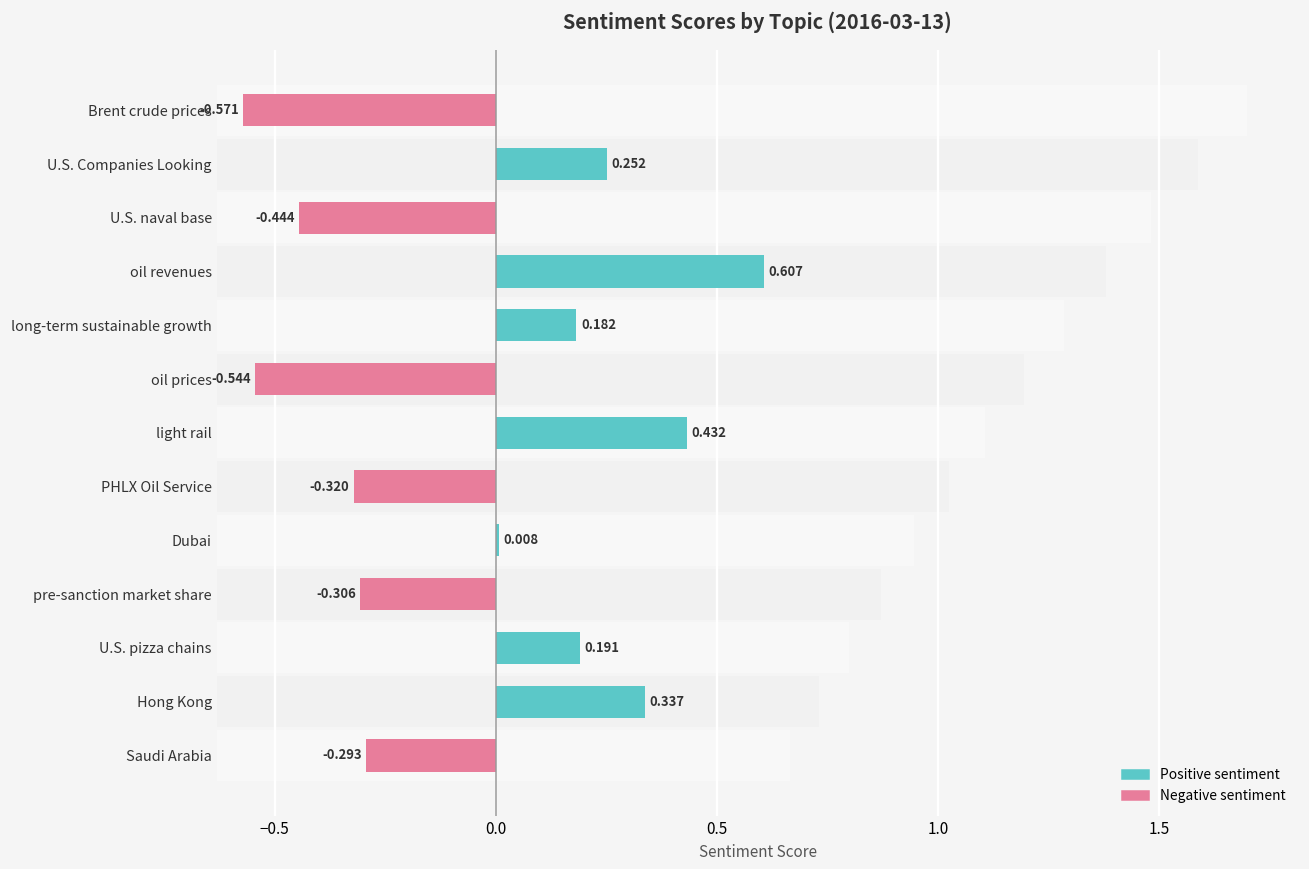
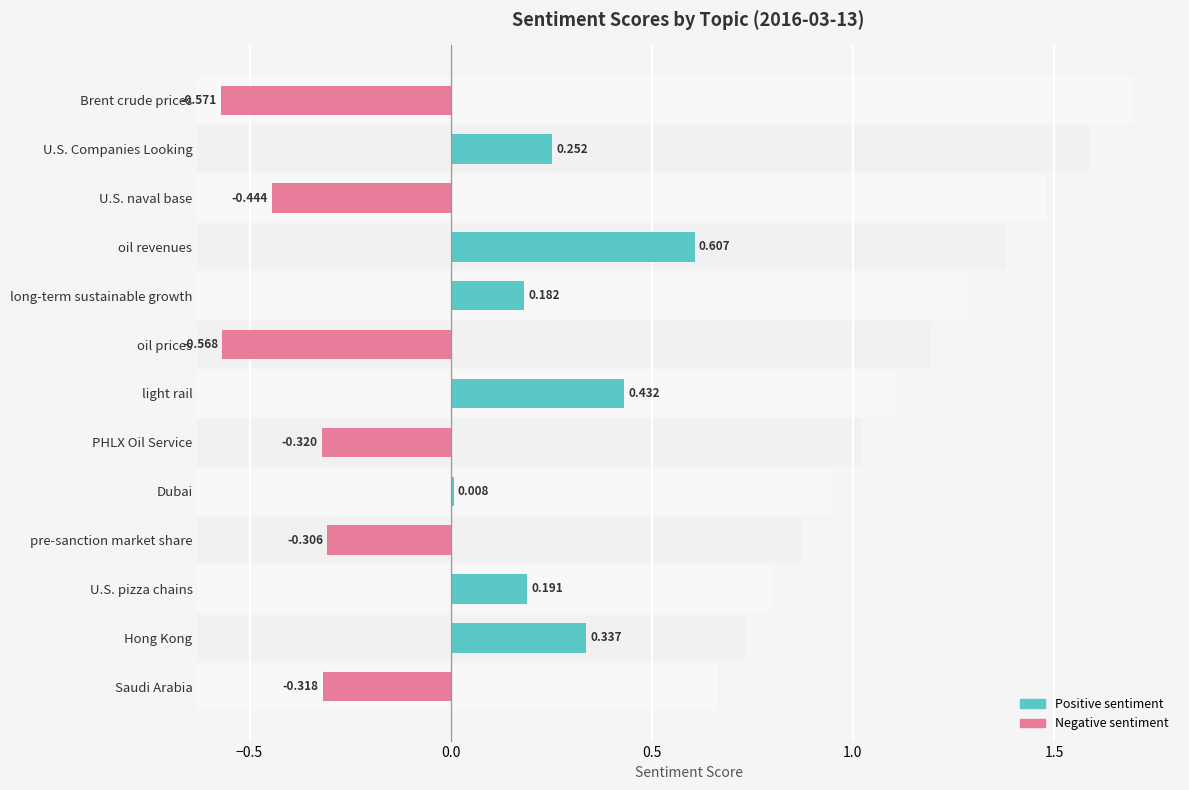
  {
    "Negative sentiment": {
-     "oil prices": -0.544,
-     "Saudi Arabia": -0.293
+     "oil prices": -0.568,
+     "Saudi Arabia": -0.318
    }
  }
